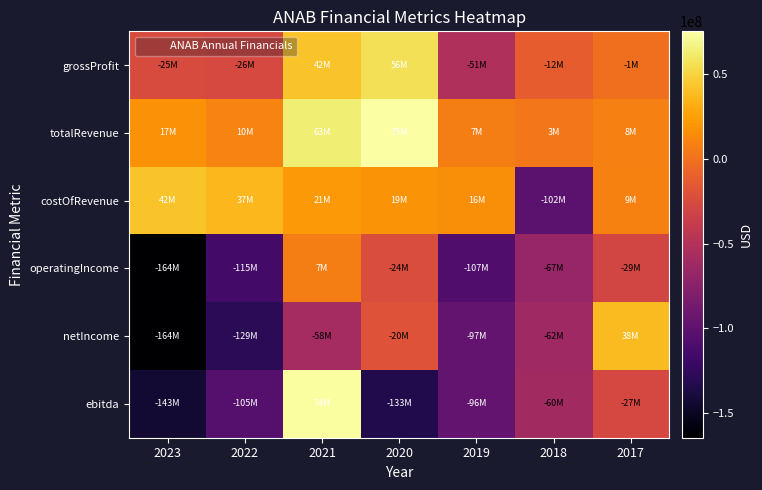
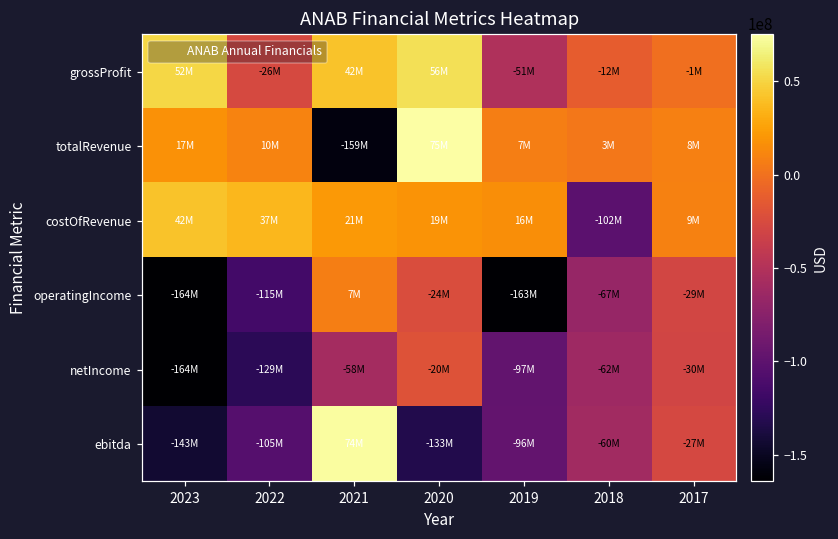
  {
    "grossProfit": {
-     "2023": "-25M",
+     "2023": "52M",
      "2022": "-26M",
      "2021": "42M",
      "2020": "56M",
      "2019": "-51M",
      "2018": "-12M",
      "2017": "-1M"
    },
    "totalRevenue": {
      "2023": "17M",
      "2022": "10M",
-     "2021": "63M",
+     "2021": "-159M",
      "2020": "75M",
      "2019": "7M",
      "2018": "3M",
      "2017": "8M"
    },
    "costOfRevenue": {
      "2023": "42M",
      "2022": "37M",
      "2021": "21M",
      "2020": "19M",
      "2019": "16M",
      "2018": "-102M",
      "2017": "9M"
    },
    "operatingIncome": {
      "2023": "-164M",
      "2022": "-115M",
      "2021": "7M",
      "2020": "-24M",
-     "2019": "-107M",
+     "2019": "-163M",
      "2018": "-67M",
      "2017": "-29M"
    },
    "netIncome": {
      "2023": "-164M",
      "2022": "-129M",
      "2021": "-58M",
      "2020": "-20M",
      "2019": "-97M",
      "2018": "-62M",
-     "2017": "38M"
+     "2017": "-30M"
    },
    "ebitda": {
      "2023": "-143M",
      "2022": "-105M",
      "2021": "74M",
      "2020": "-133M",
      "2019": "-96M",
      "2018": "-60M",
      "2017": "-27M"
    }
  }
